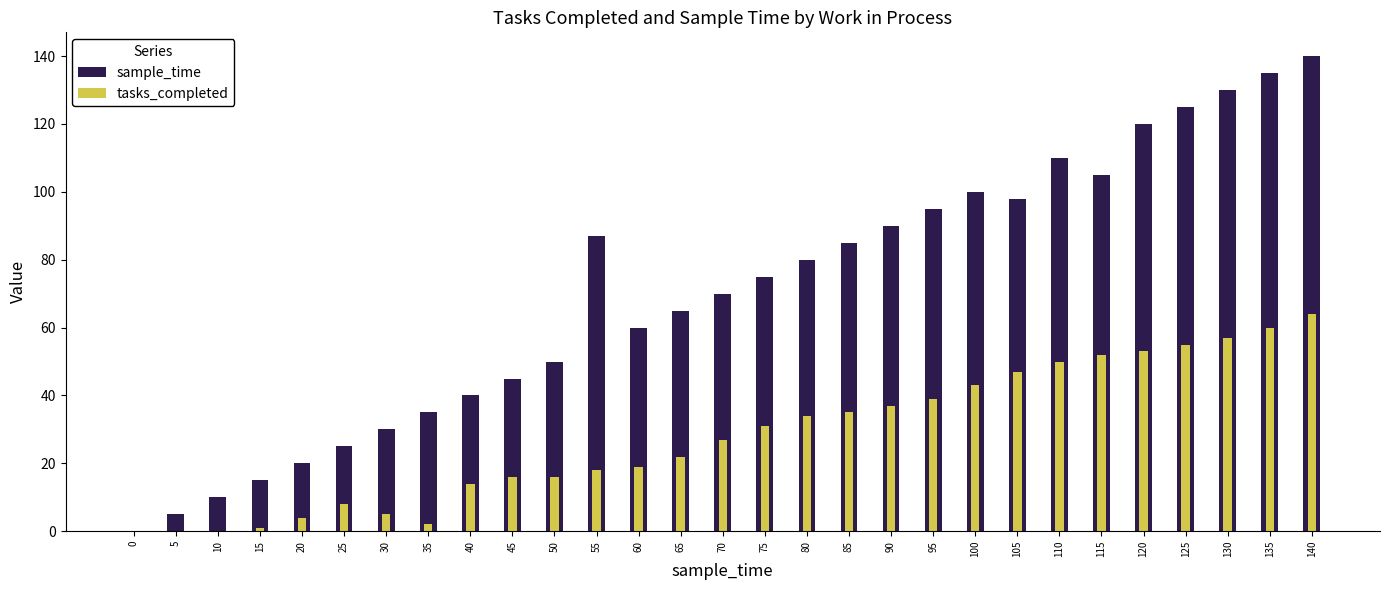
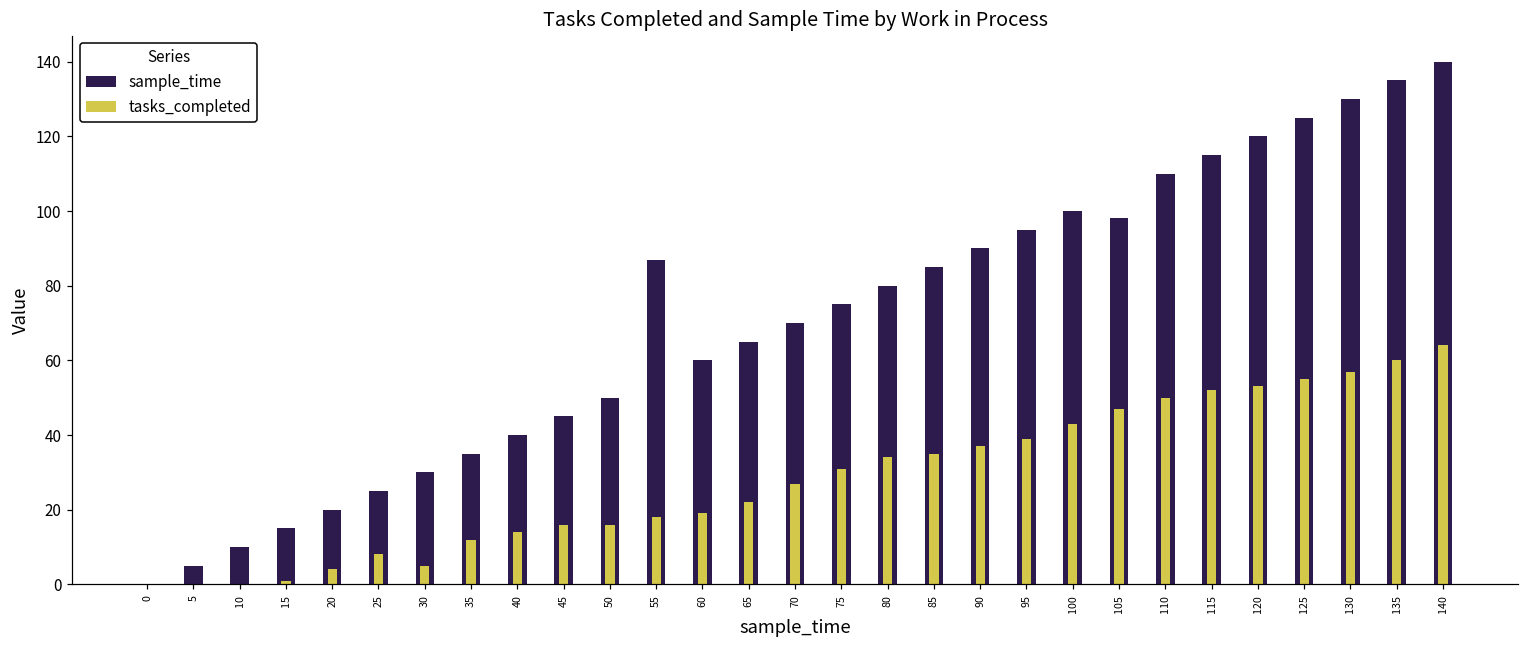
  {
    "sample_time": {
      "0": 0,
      "5": 5,
      "10": 10,
      "15": 15,
      "20": 20,
      "25": 25,
      "30": 30,
      "35": 35,
      "40": 40,
      "45": 45,
      "50": 50,
      "55": 87,
      "60": 60,
      "65": 65,
      "70": 70,
      "75": 75,
      "80": 80,
      "85": 85,
      "90": 90,
      "95": 95,
      "100": 100,
      "105": 98,
      "110": 110,
-     "115": 105,
+     "115": 115,
      "120": 120,
      "125": 125,
      "130": 130,
      "135": 135,
      "140": 140
    },
    "tasks_completed": {
      "0": 0,
      "5": 0,
      "10": 0,
-     "35": 2
+     "35": 12
    }
  }
